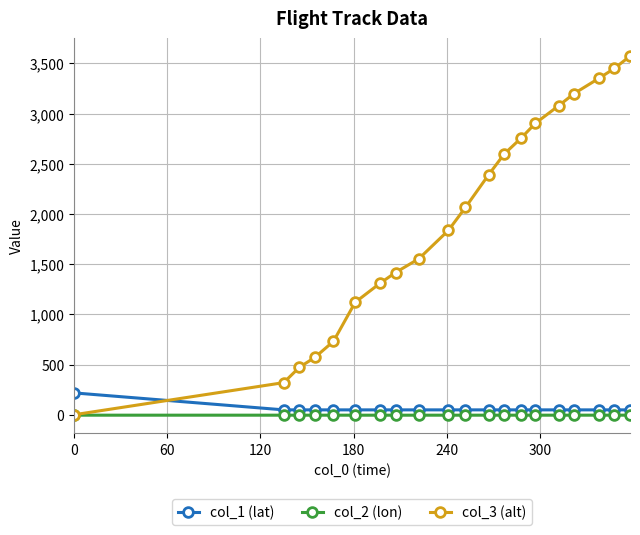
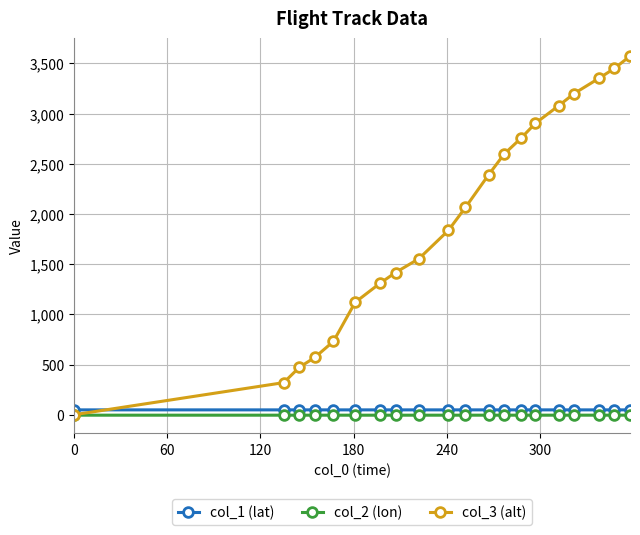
  {
    "col_1 (lat)": {
-     "0": 220
+     "0": 50
    }
  }
